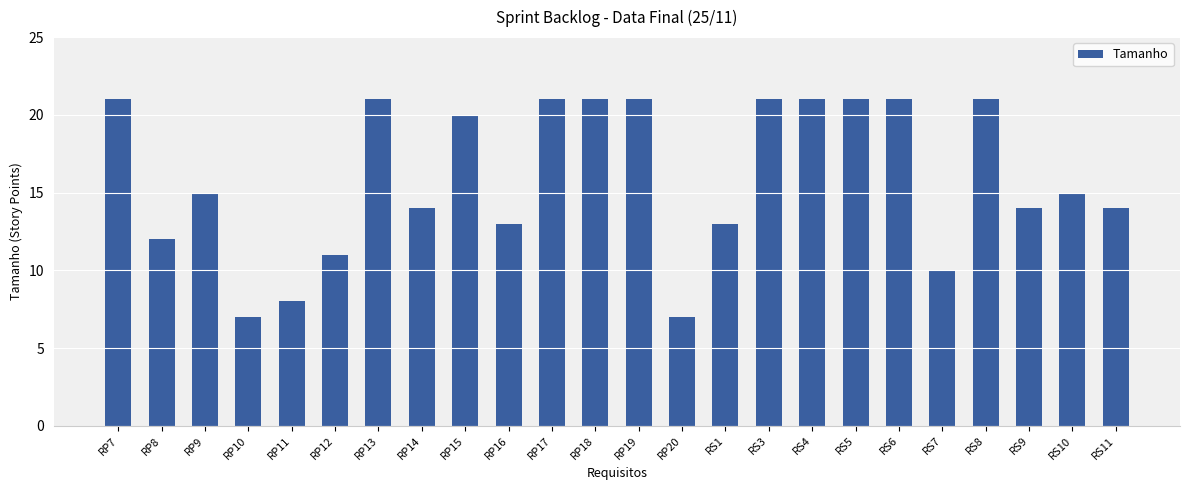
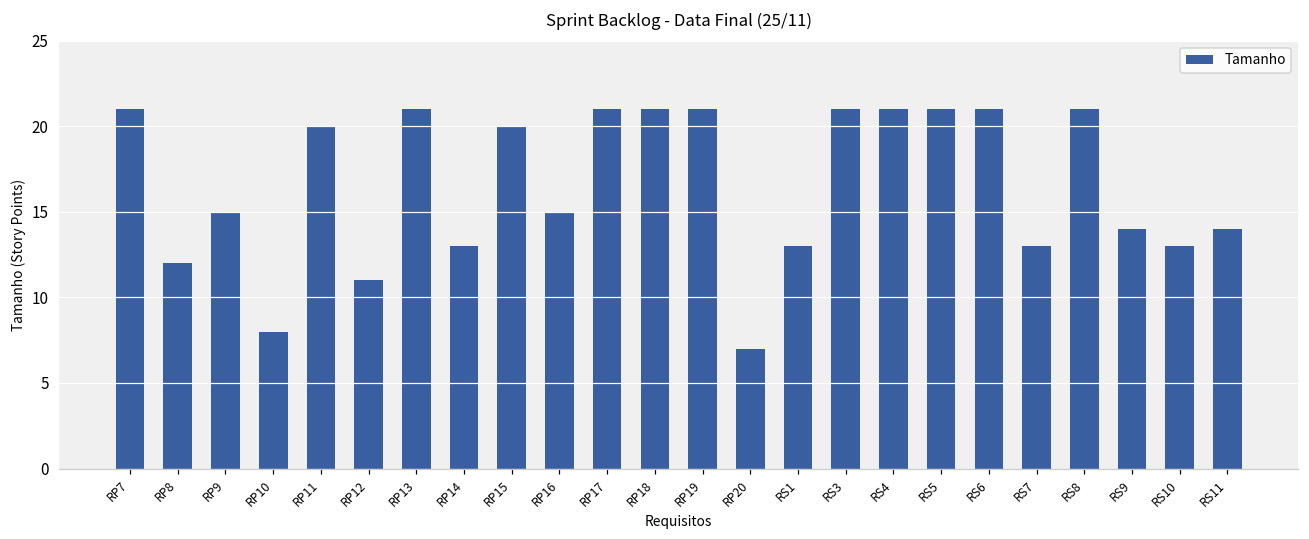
  {
    "RP7": 21,
    "RP8": 12,
    "RP9": 15,
-   "RP10": 7,
-   "RP11": 8,
+   "RP10": 8,
+   "RP11": 20,
    "RP12": 11,
    "RP13": 21,
-   "RP14": 14,
+   "RP14": 13,
    "RP15": 20,
-   "RP16": 13,
+   "RP16": 15,
    "RP17": 21,
    "RP18": 21,
    "RP19": 21,
    "RP20": 7,
    "RS1": 13,
    "RS3": 21,
    "RS4": 21,
    "RS5": 21,
    "RS6": 21,
-   "RS7": 10,
+   "RS7": 13,
    "RS8": 21,
    "RS9": 14,
-   "RS10": 15,
+   "RS10": 13,
    "RS11": 14
  }
